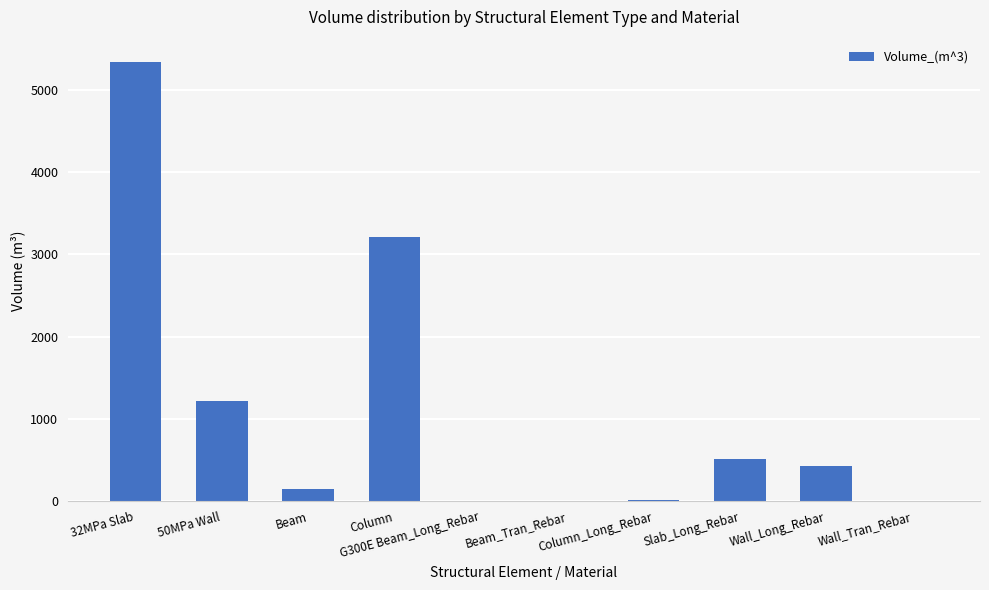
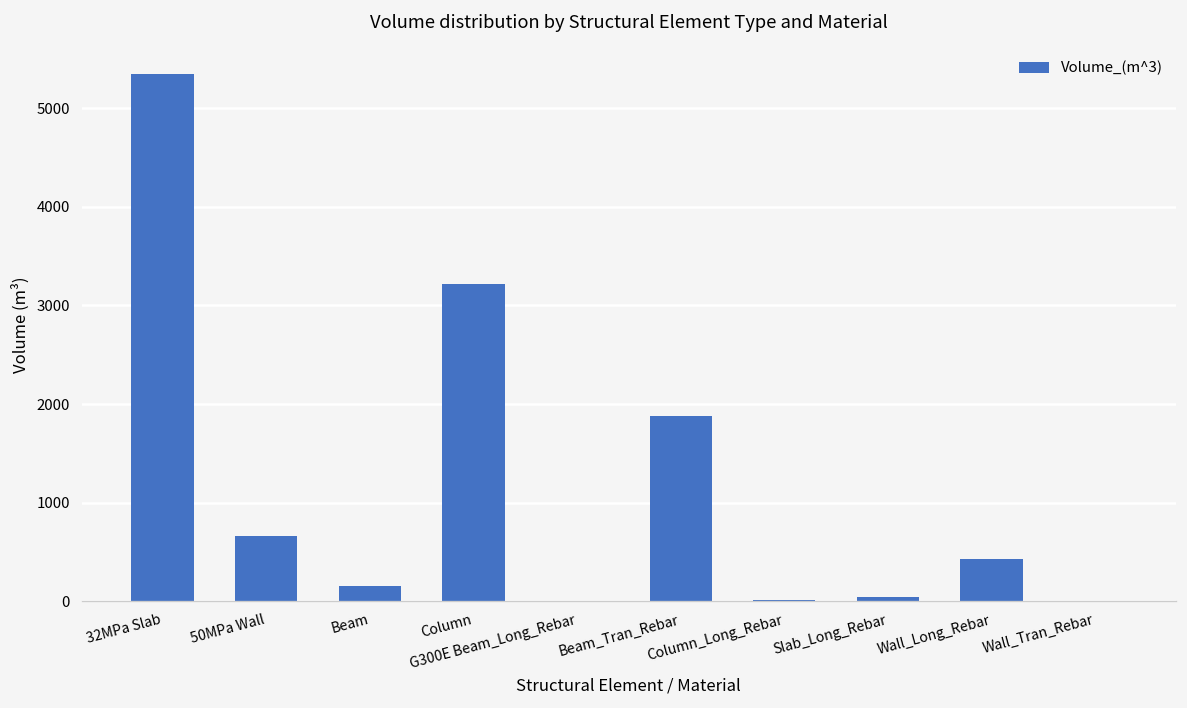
  {
    "32MPa Slab": 5300,
-   "50MPa Wall": 1200,
+   "50MPa Wall": 700,
    "Beam": 200,
    "Column": 3200,
-   "Beam_Tran_Rebar": 0,
-   "Slab_Long_Rebar": 500,
+   "Beam_Tran_Rebar": 1900,
+   "Slab_Long_Rebar": 0,
    "Wall_Long_Rebar": 400
  }
